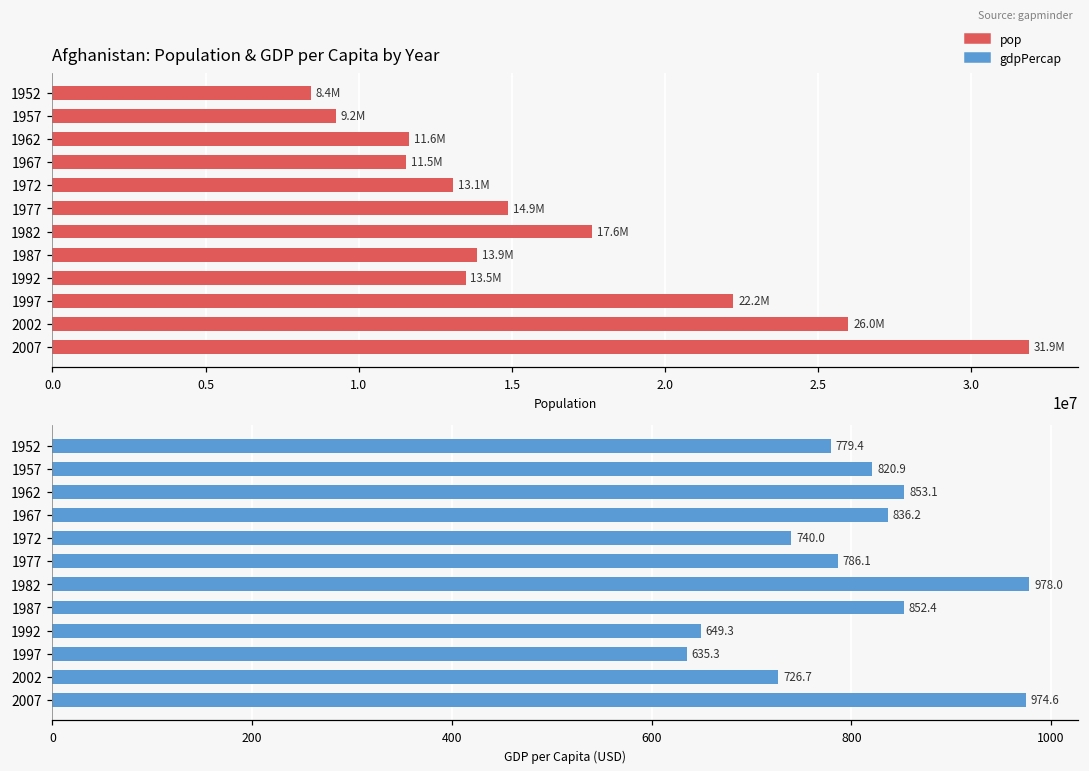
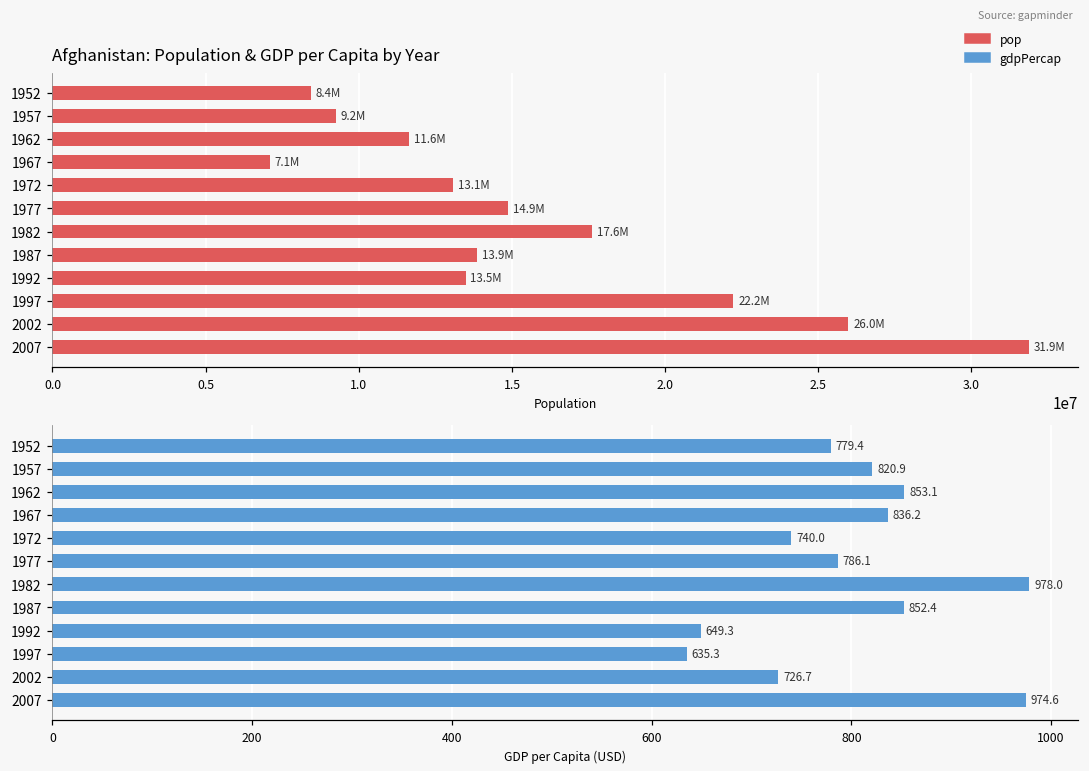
  {
    "Afghanistan: Population & GDP per Capita by Year": {
      "1952": "8.4M",
      "1957": "9.2M",
      "1962": "11.6M",
-     "1967": "11.5M",
+     "1967": "7.1M",
      "1972": "13.1M",
      "1977": "14.9M",
      "1982": "17.6M",
      "1987": "13.9M",
      "1992": "13.5M",
      "1997": "22.2M",
      "2002": "26.0M",
      "2007": "31.9M"
    }
  }
